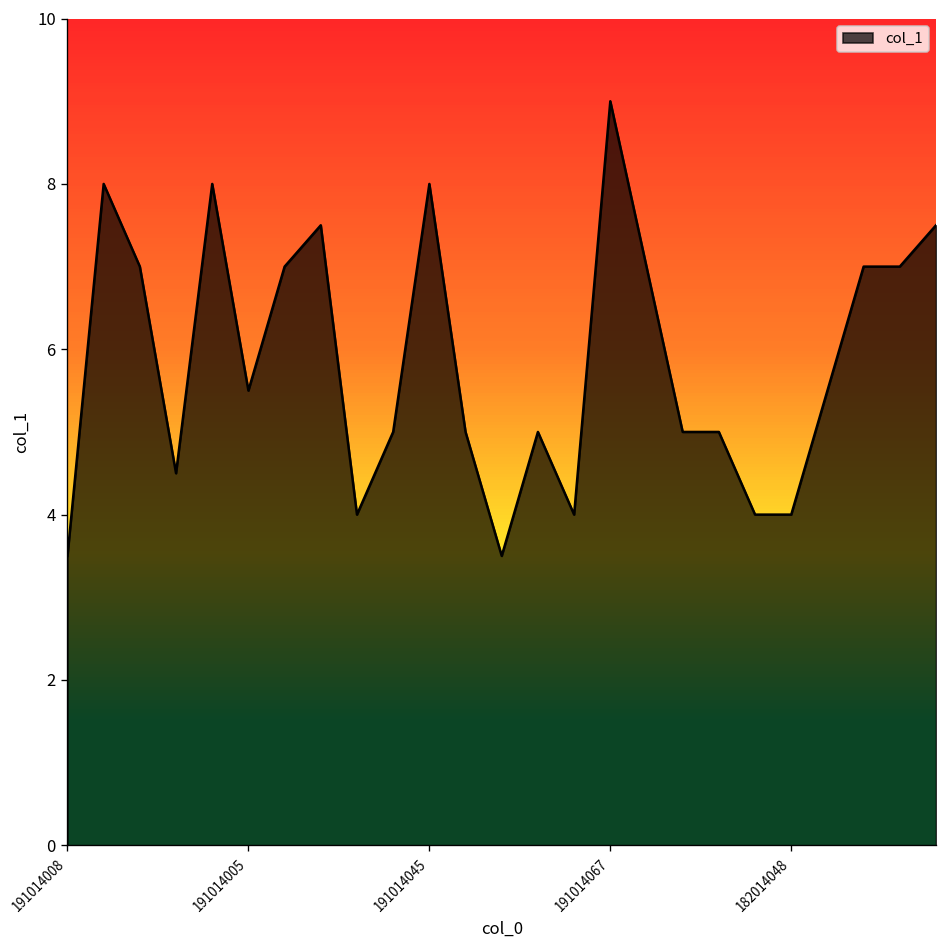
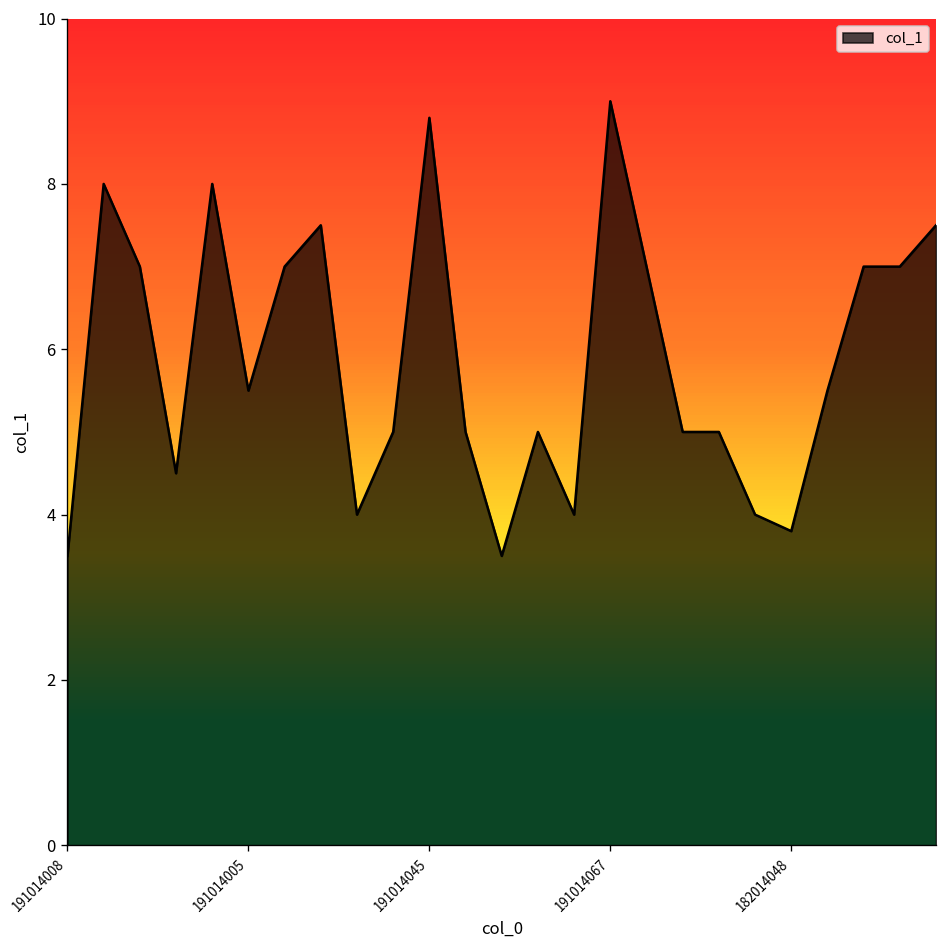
  {
    "191014008": 3.5,
    "191014005": 5.5,
-   "191014045": 8.0,
+   "191014045": 8.8,
    "191014067": 9.0,
-   "182014048": 4.0
+   "182014048": 3.8
  }
